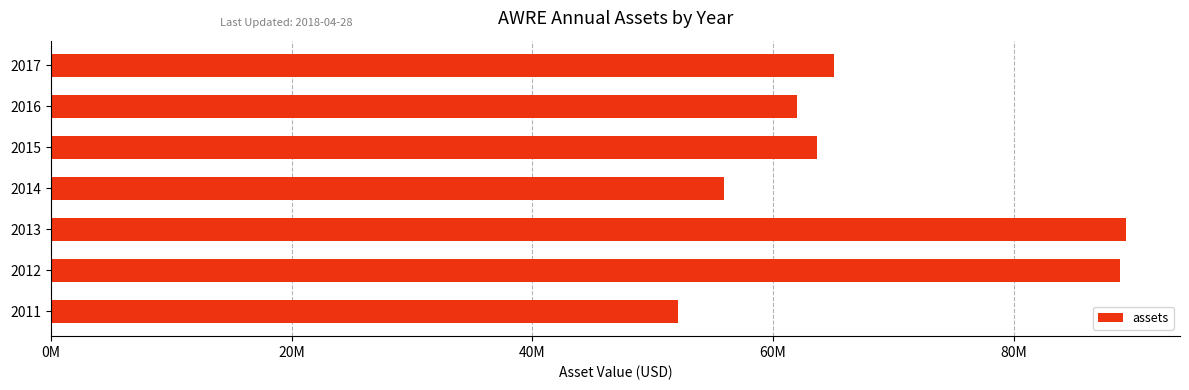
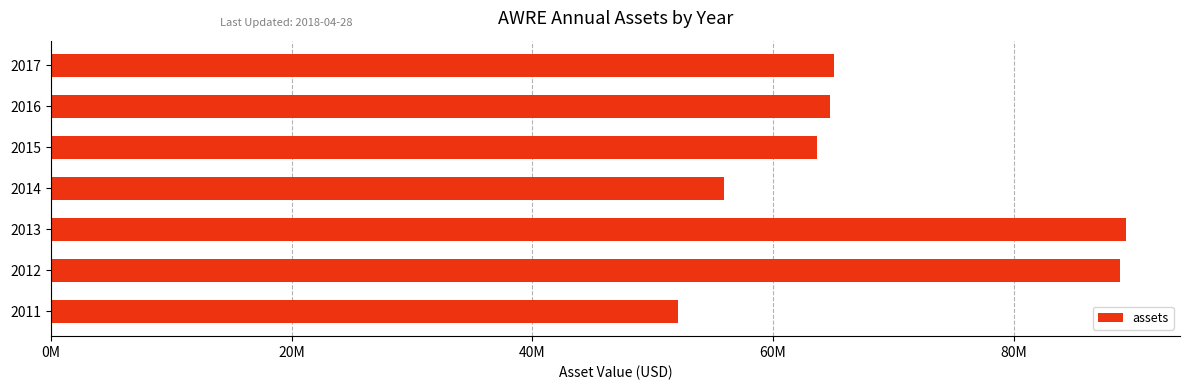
  {
    "2017": 65000000,
-   "2016": 62000000,
+   "2016": 64700000,
    "2015": 63600000,
    "2014": 55900000,
    "2013": 89300000,
    "2012": 88800000,
    "2011": 52100000
  }
